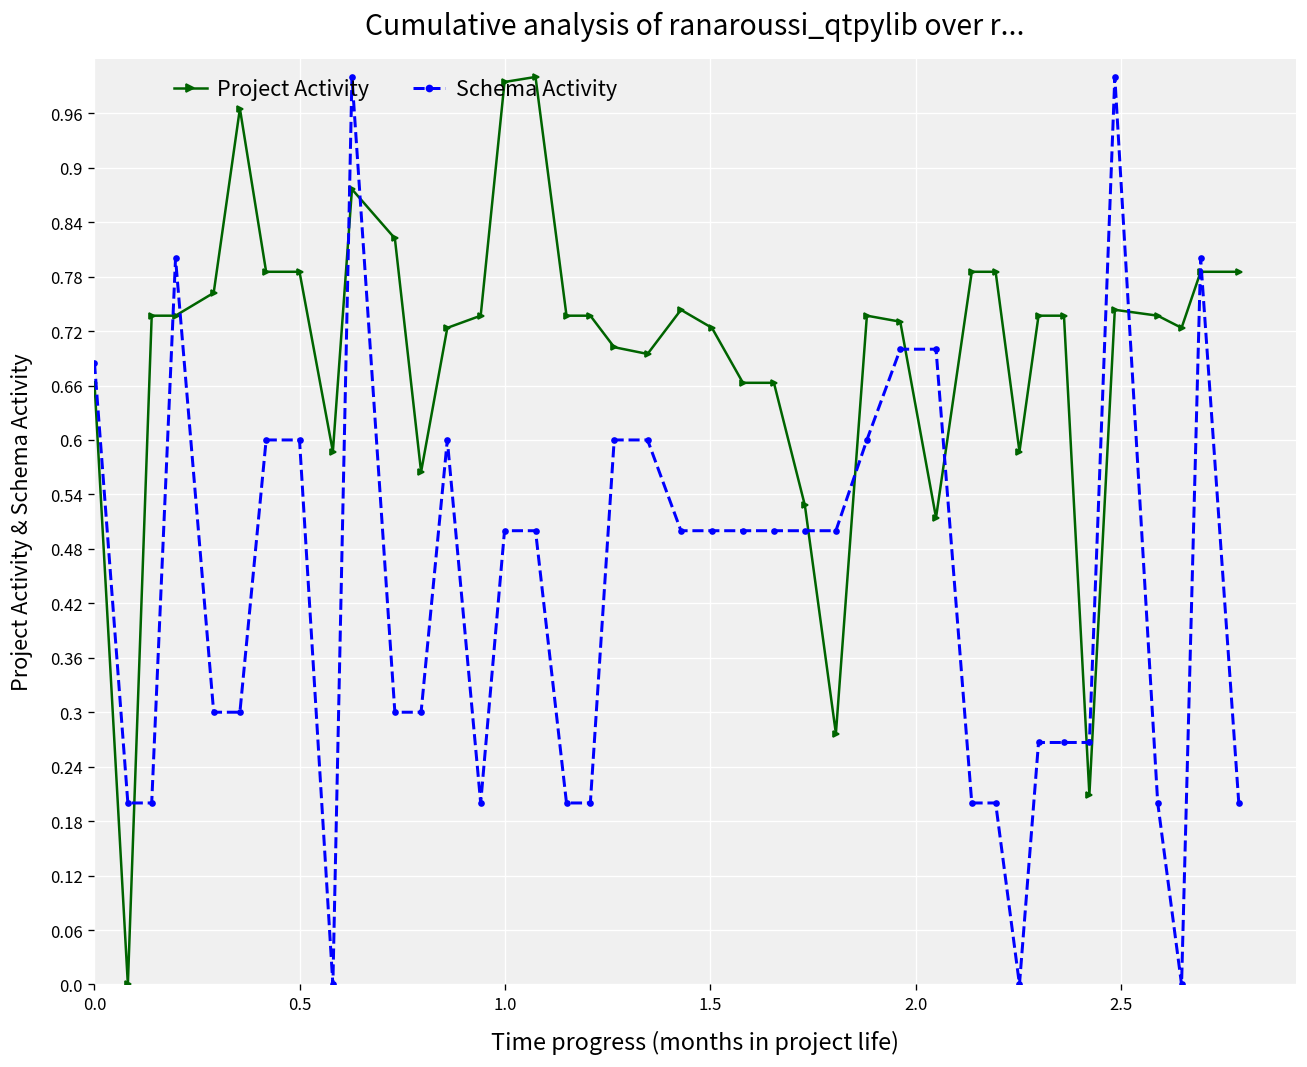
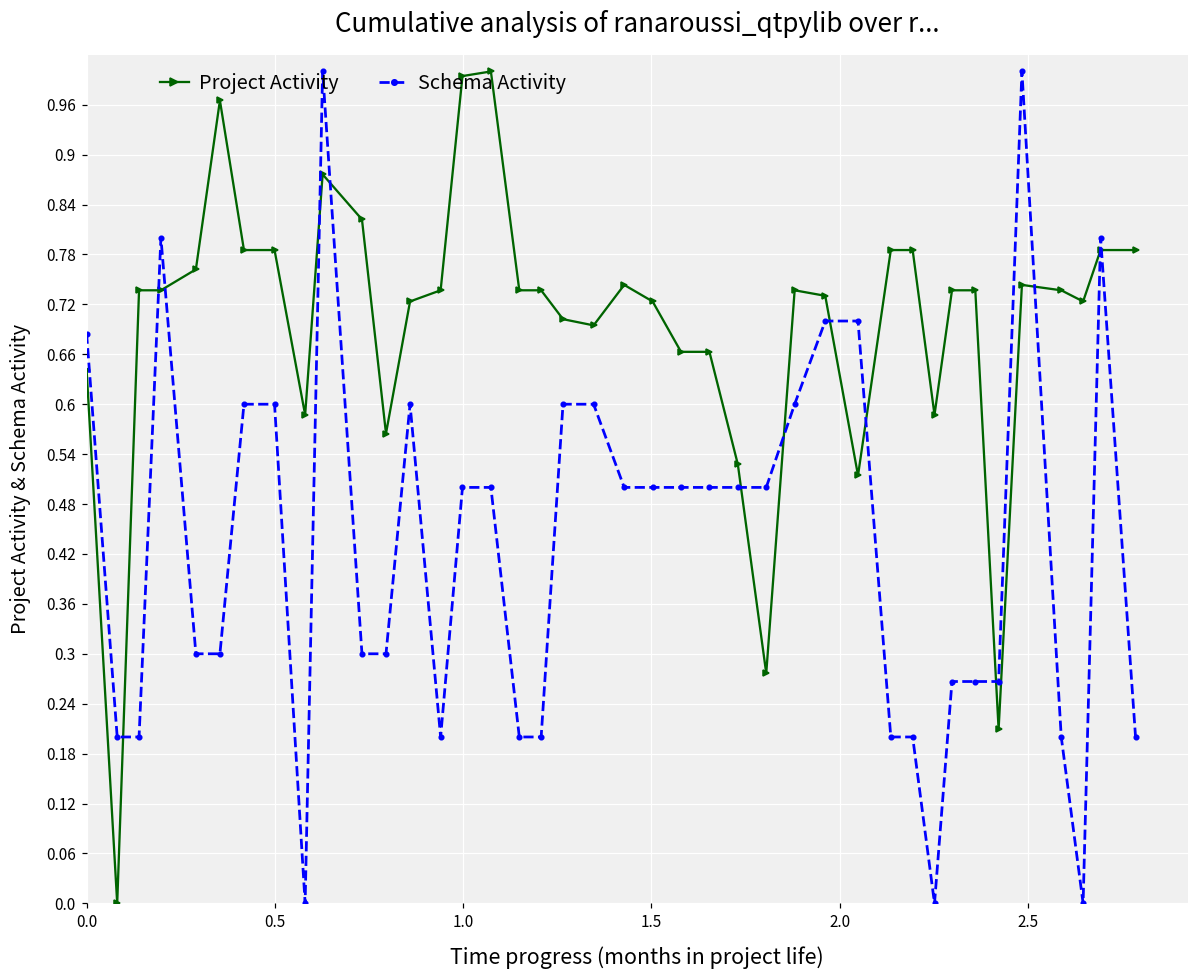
  {
    "Project Activity": {
-     "0.0": 0.66,
+     "0.0": 0.64,
      "0.5": 0.79
    },
    "Schema Activity": {
      "0.0": 0.68,
      "0.5": 0.60
    }
  }
